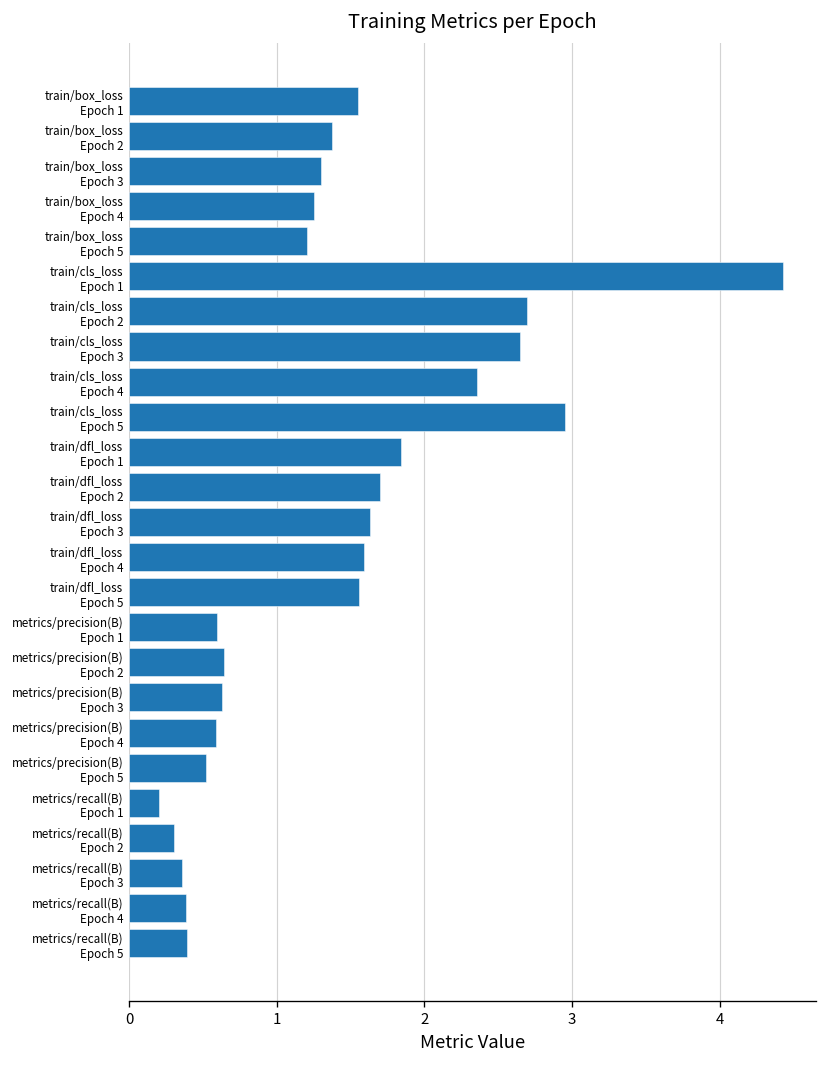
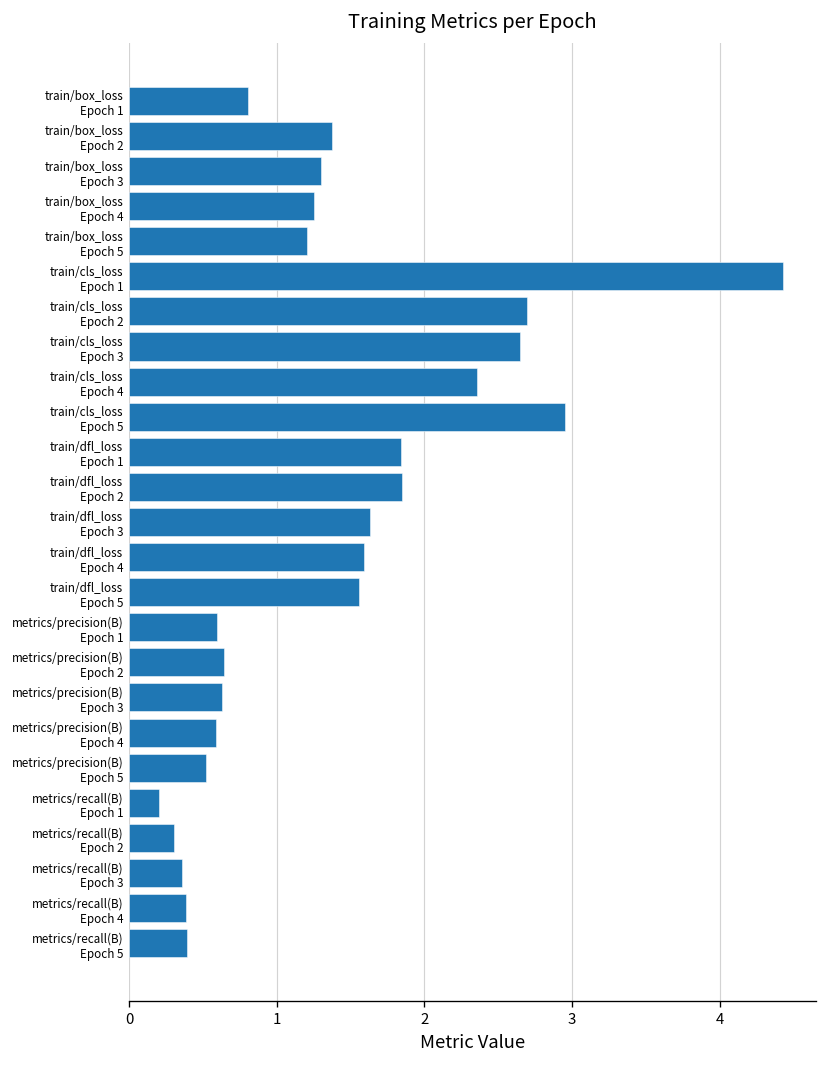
  {
-   "train/box_loss Epoch 1": 1.55,
+   "train/box_loss Epoch 1": 0.80,
    "train/box_loss Epoch 2": 1.37,
    "train/box_loss Epoch 3": 1.30,
    "train/box_loss Epoch 4": 1.25,
    "train/box_loss Epoch 5": 1.21,
    "train/cls_loss Epoch 1": 4.43,
    "train/cls_loss Epoch 2": 2.69,
    "train/cls_loss Epoch 3": 2.65,
    "train/cls_loss Epoch 4": 2.36,
    "train/cls_loss Epoch 5": 2.95,
    "train/dfl_loss Epoch 1": 1.84,
-   "train/dfl_loss Epoch 2": 1.70,
+   "train/dfl_loss Epoch 2": 1.85,
    "train/dfl_loss Epoch 3": 1.63,
    "train/dfl_loss Epoch 4": 1.59,
    "train/dfl_loss Epoch 5": 1.55,
    "metrics/precision(B) Epoch 1": 0.60,
    "metrics/precision(B) Epoch 2": 0.64,
    "metrics/precision(B) Epoch 3": 0.63,
    "metrics/precision(B) Epoch 4": 0.59,
    "metrics/precision(B) Epoch 5": 0.52,
    "metrics/recall(B) Epoch 1": 0.20,
    "metrics/recall(B) Epoch 2": 0.30,
    "metrics/recall(B) Epoch 3": 0.36,
    "metrics/recall(B) Epoch 4": 0.39,
    "metrics/recall(B) Epoch 5": 0.40
  }
